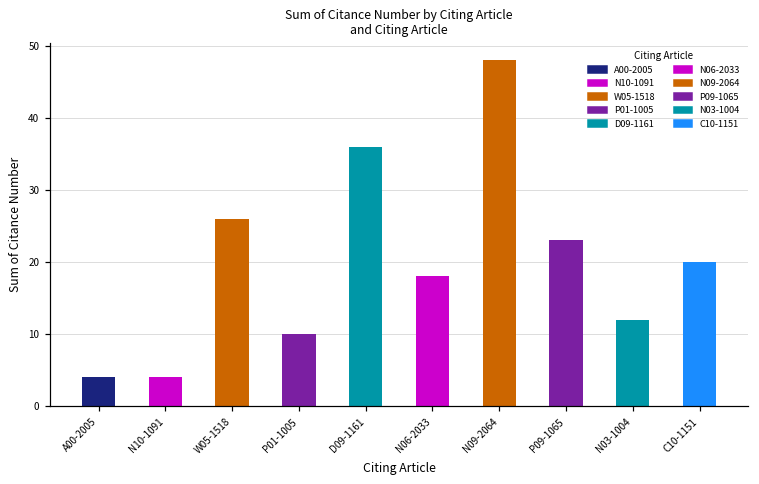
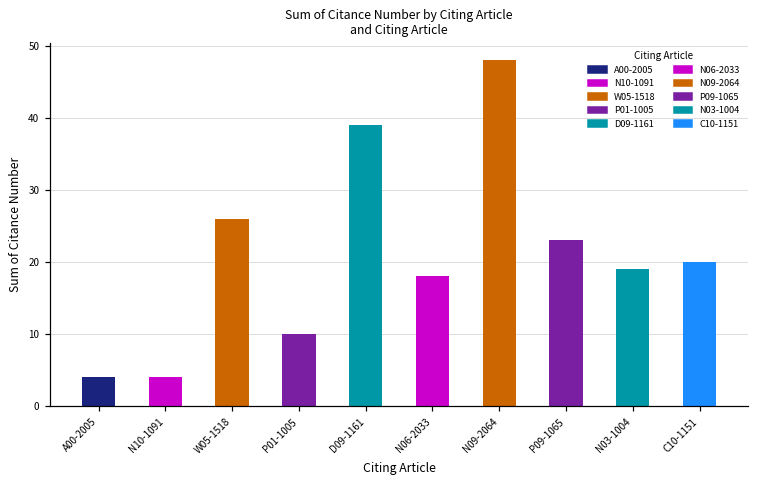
  {
    "A00-2005": 4,
    "N10-1091": 4,
    "W05-1518": 26,
    "P01-1005": 10,
-   "D09-1161": 36,
+   "D09-1161": 39,
    "N06-2033": 18,
    "N09-2064": 48,
    "P09-1065": 23,
-   "N03-1004": 12,
+   "N03-1004": 19,
    "C10-1151": 20
  }
